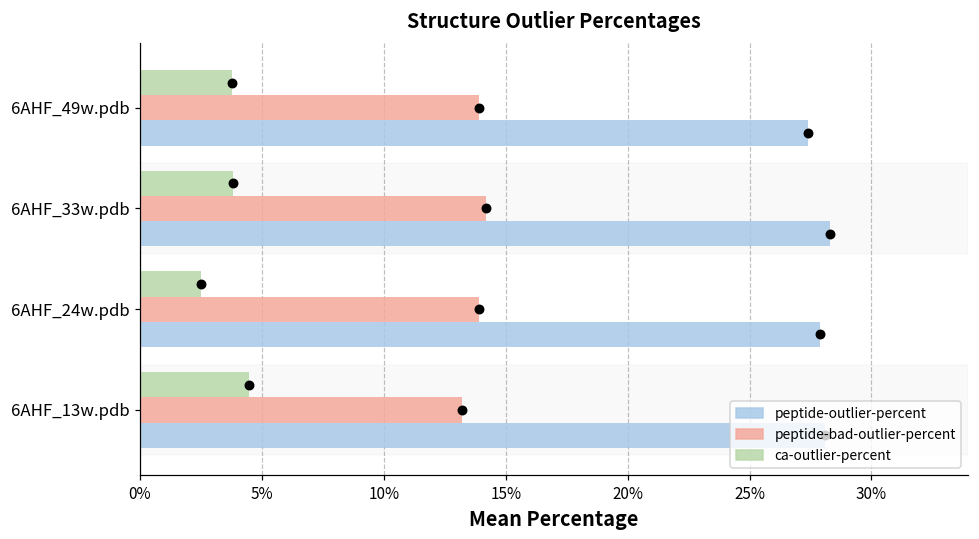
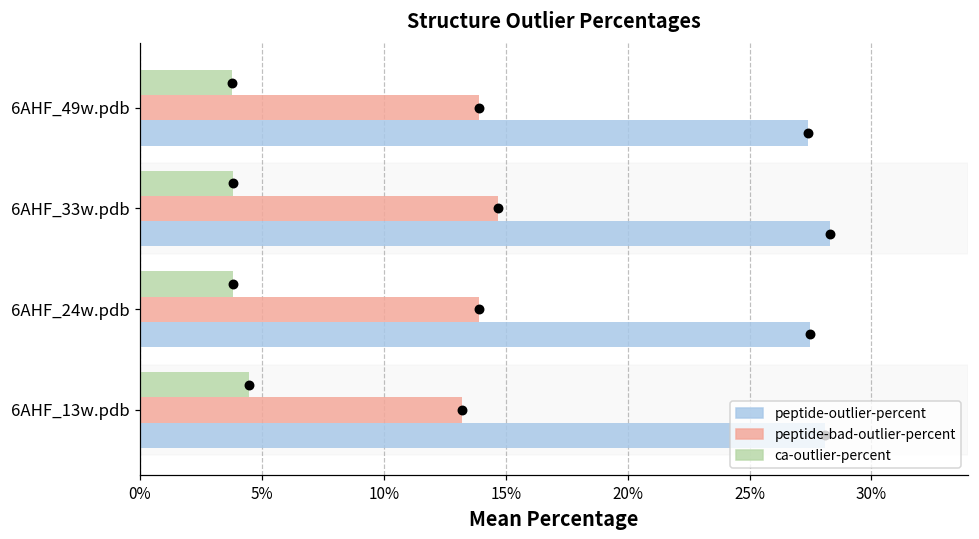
  {
    "peptide-outlier-percent": {
      "6AHF_49w.pdb": "27.4%",
      "6AHF_33w.pdb": "28.3%",
-     "6AHF_24w.pdb": "27.9%"
+     "6AHF_24w.pdb": "27.5%"
    },
    "peptide-bad-outlier-percent": {
      "6AHF_49w.pdb": "13.9%",
-     "6AHF_33w.pdb": "14.2%",
+     "6AHF_33w.pdb": "14.7%",
      "6AHF_24w.pdb": "13.9%",
      "6AHF_13w.pdb": "13.2%"
    },
    "ca-outlier-percent": {
      "6AHF_49w.pdb": "3.8%",
      "6AHF_33w.pdb": "3.8%",
-     "6AHF_24w.pdb": "2.5%",
+     "6AHF_24w.pdb": "3.8%",
      "6AHF_13w.pdb": "4.5%"
    }
  }
